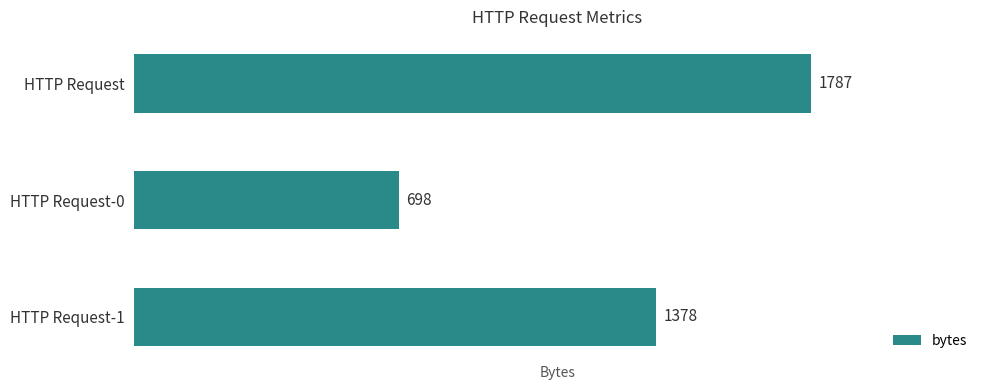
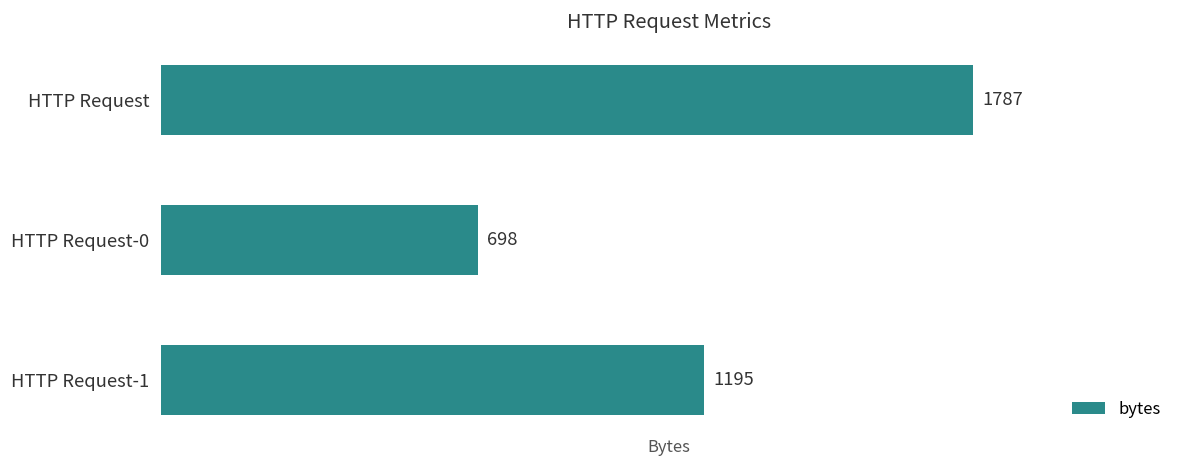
  {
    "HTTP Request": 1787,
    "HTTP Request-0": 698,
-   "HTTP Request-1": 1378
+   "HTTP Request-1": 1195
  }
